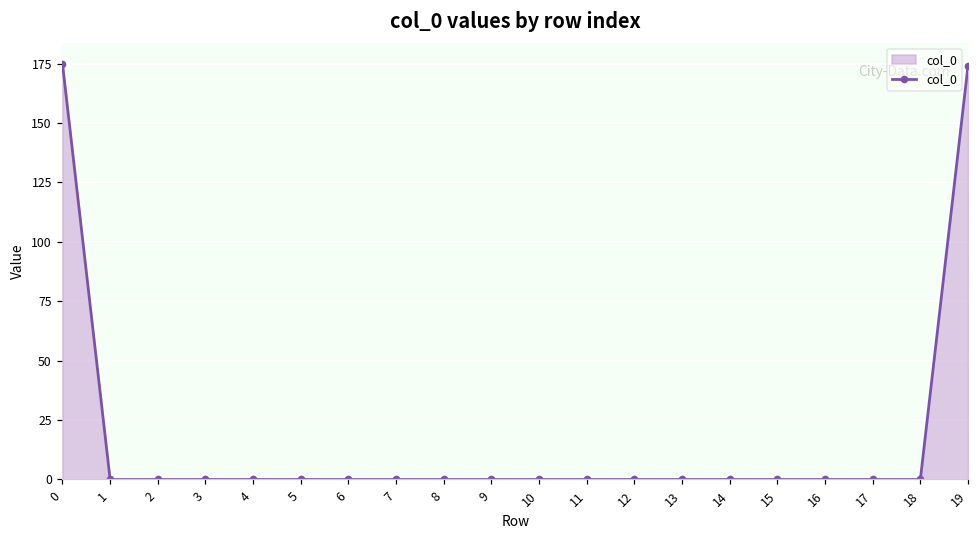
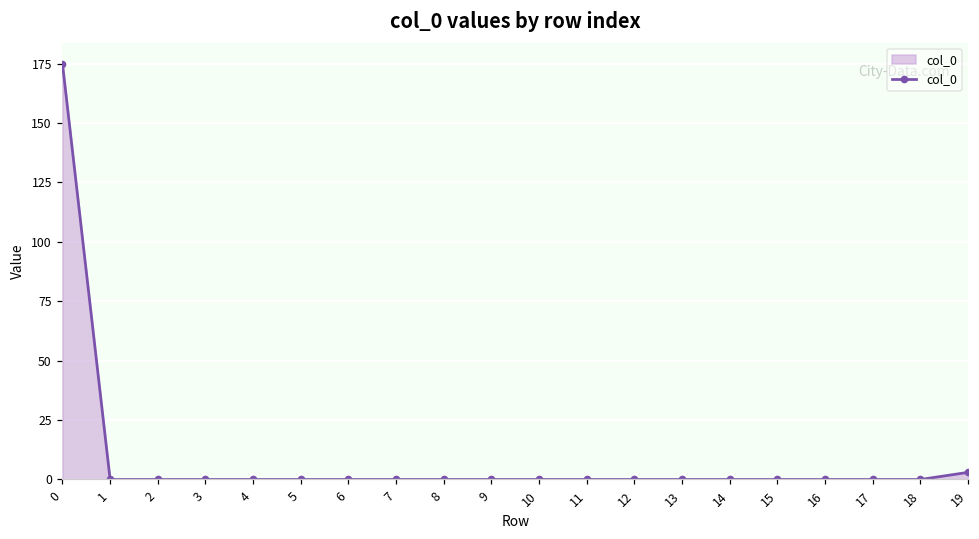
  {
    "0": 175,
    "1": 0,
    "2": 0,
    "3": 0,
    "4": 0,
    "5": 0,
    "6": 0,
    "7": 0,
    "8": 0,
    "9": 0,
    "10": 0,
    "11": 0,
    "12": 0,
    "13": 0,
    "14": 0,
    "15": 0,
    "16": 0,
    "17": 0,
    "18": 0,
-   "19": 174
+   "19": 3
  }
